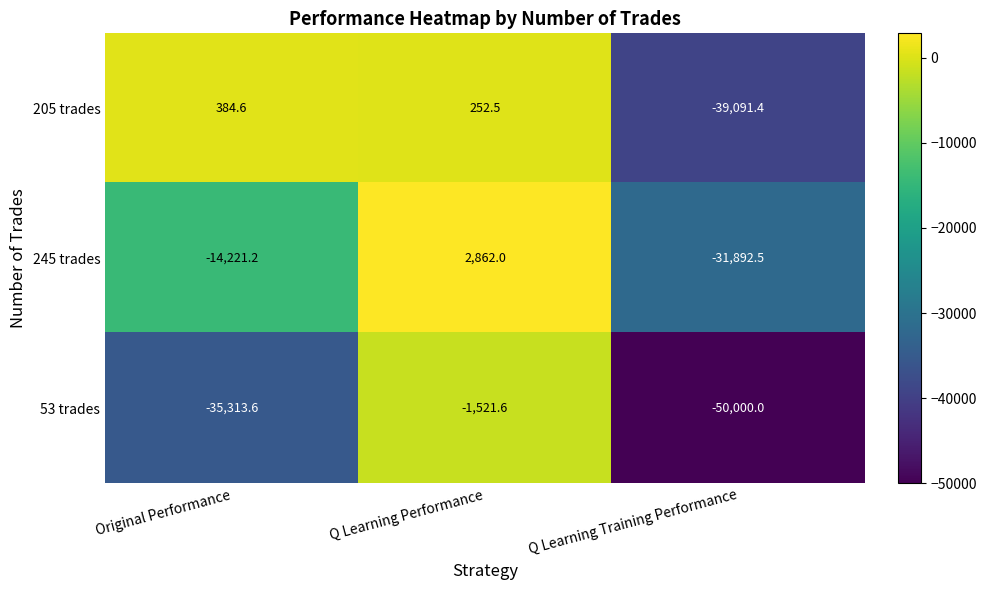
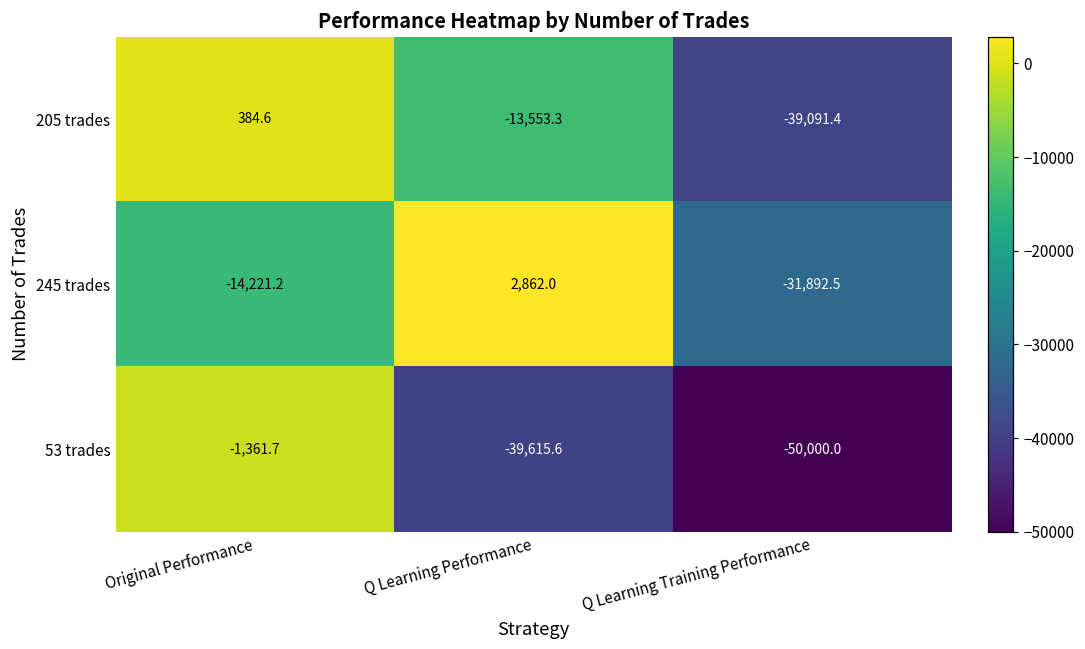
  {
    "205 trades": {
      "Original Performance": "384.6",
-     "Q Learning Performance": "252.5",
+     "Q Learning Performance": "-13,553.3",
      "Q Learning Training Performance": "-39,091.4"
    },
    "245 trades": {
      "Original Performance": "-14,221.2",
      "Q Learning Performance": "2,862.0",
      "Q Learning Training Performance": "-31,892.5"
    },
    "53 trades": {
-     "Original Performance": "-35,313.6",
-     "Q Learning Performance": "-1,521.6",
+     "Original Performance": "-1,361.7",
+     "Q Learning Performance": "-39,615.6",
      "Q Learning Training Performance": "-50,000.0"
    }
  }
